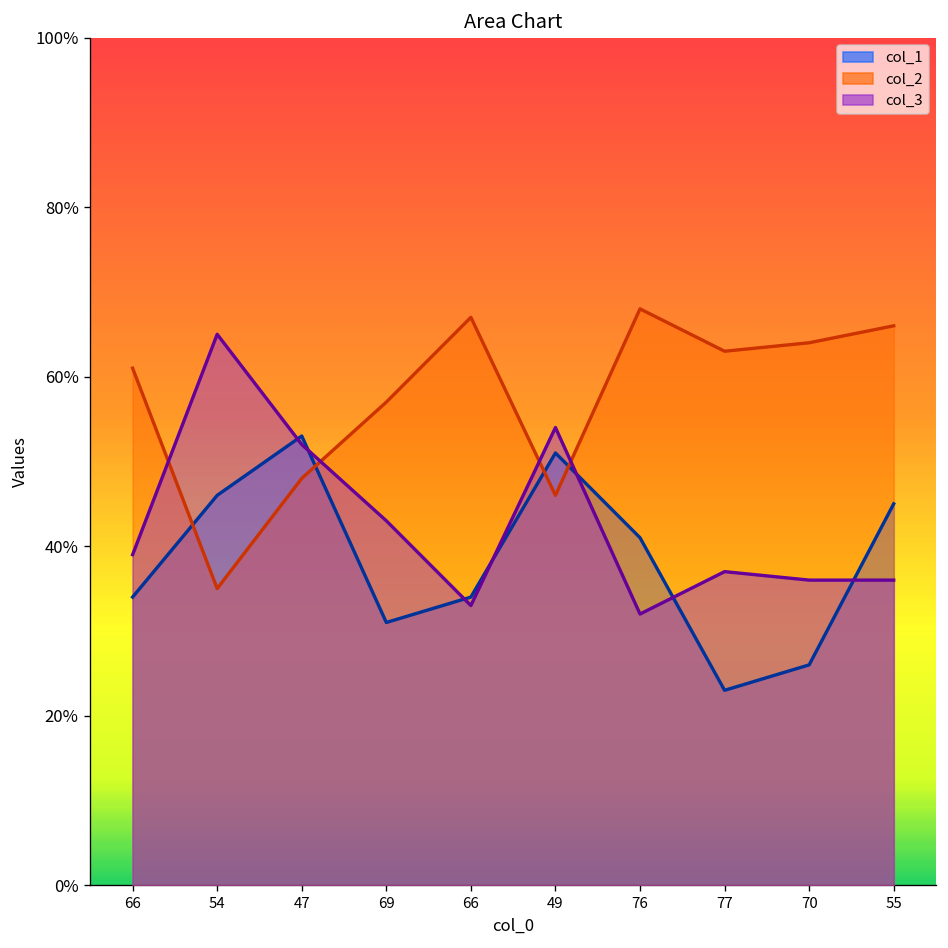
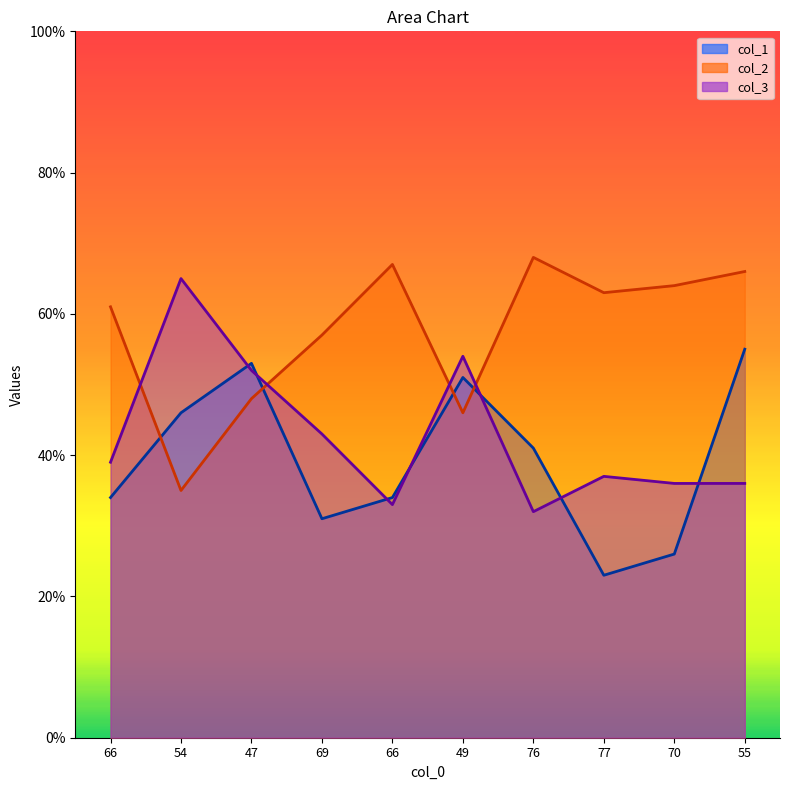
  {
    "col_1": {
      "54": "46%",
      "47": "53%",
      "69": "31%",
      "49": "51%",
      "76": "41%",
      "77": "23%",
      "70": "26%",
-     "55": "45%"
+     "55": "55%"
    },
    "col_2": {
      "54": "35%",
      "47": "48%",
      "69": "57%",
      "49": "46%",
      "76": "68%",
      "77": "63%",
      "70": "64%",
      "55": "66%"
    },
    "col_3": {
      "54": "65%",
      "47": "52%",
      "69": "43%",
      "49": "54%",
      "76": "32%",
      "77": "37%",
      "70": "36%",
      "55": "36%"
    }
  }
